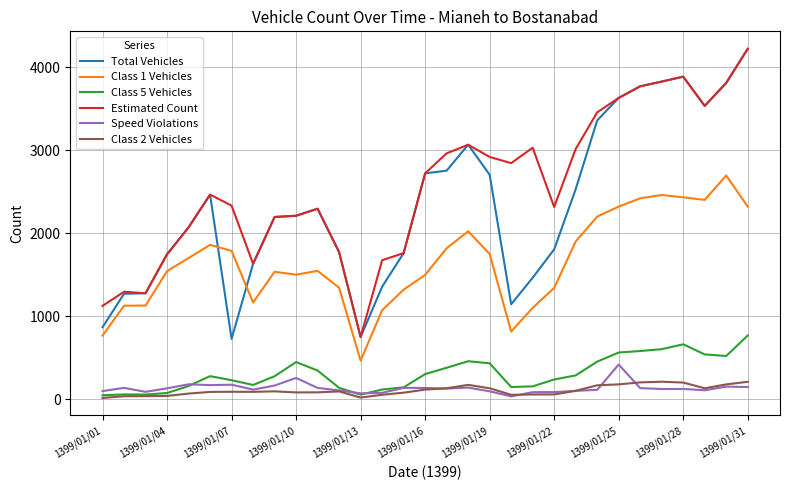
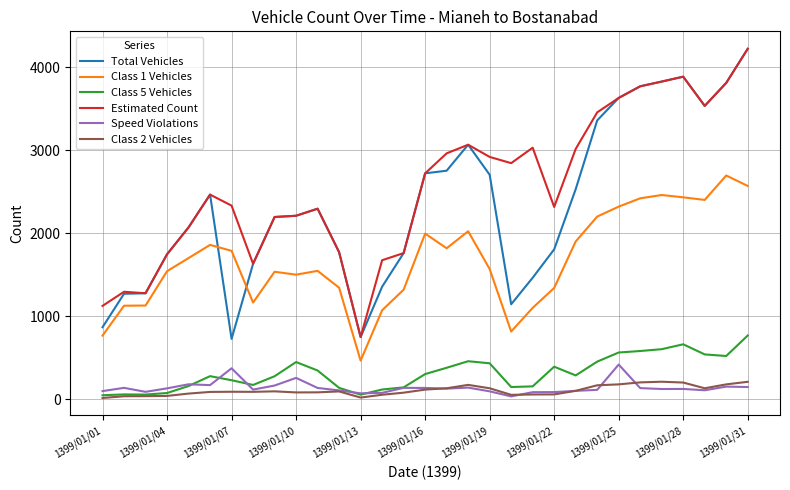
  {
    "Total Vehicles": {
      "1399/01/01": 900,
      "1399/01/07": 700,
      "1399/01/19": 2700,
      "1399/01/22": 1800
    },
    "Class 1 Vehicles": {
      "1399/01/01": 800,
      "1399/01/04": 1500,
      "1399/01/07": 1800,
      "1399/01/10": 1500,
      "1399/01/13": 500,
-     "1399/01/16": 1500,
-     "1399/01/19": 1700,
+     "1399/01/16": 2000,
+     "1399/01/19": 1600,
      "1399/01/22": 1300,
      "1399/01/25": 2300,
      "1399/01/28": 2400,
-     "1399/01/31": 2300
+     "1399/01/31": 2600
    },
    "Class 5 Vehicles": {
      "1399/01/01": 0,
      "1399/01/04": 100,
      "1399/01/07": 200,
      "1399/01/10": 400,
      "1399/01/16": 300,
      "1399/01/19": 400,
-     "1399/01/22": 200,
+     "1399/01/22": 400,
      "1399/01/25": 600,
      "1399/01/28": 700,
      "1399/01/31": 800
    },
    "Estimated Count": {
      "1399/01/01": 1100,
      "1399/01/07": 2300,
      "1399/01/19": 2900,
      "1399/01/22": 2300
    },
    "Speed Violations": {
      "1399/01/01": 100,
      "1399/01/04": 100,
-     "1399/01/07": 200,
+     "1399/01/07": 400,
      "1399/01/10": 300,
      "1399/01/19": 100,
      "1399/01/25": 400,
      "1399/01/28": 100,
      "1399/01/31": 100
    },
    "Class 2 Vehicles": {
      "1399/01/01": 0,
      "1399/01/04": 0,
      "1399/01/07": 100,
      "1399/01/10": 100,
      "1399/01/13": 0,
      "1399/01/19": 100,
      "1399/01/25": 200,
      "1399/01/28": 200,
      "1399/01/31": 200
    }
  }
